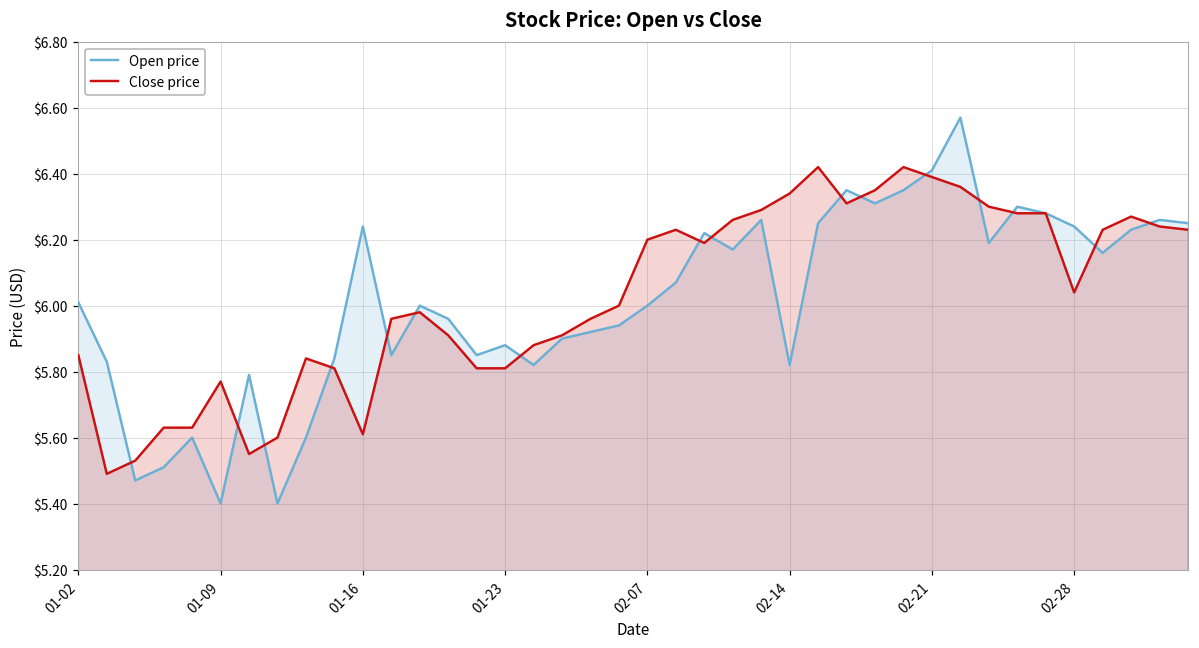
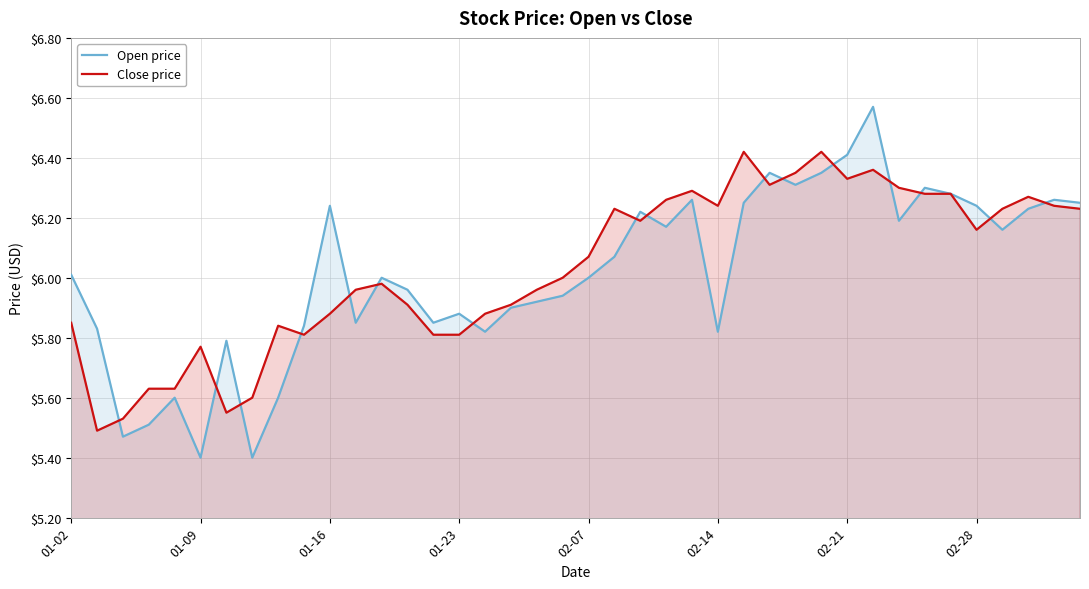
  {
    "Open price": {
      "01-02": "$6.01",
      "01-09": "$5.40",
      "01-16": "$6.24",
      "01-23": "$5.88",
      "02-07": "$6.00",
      "02-14": "$5.82",
      "02-21": "$6.41",
      "02-28": "$6.24"
    },
    "Close price": {
      "01-02": "$5.85",
      "01-09": "$5.77",
-     "01-16": "$5.61",
+     "01-16": "$5.88",
      "01-23": "$5.81",
-     "02-07": "$6.20",
-     "02-14": "$6.34",
-     "02-21": "$6.39",
-     "02-28": "$6.04"
+     "02-07": "$6.07",
+     "02-14": "$6.24",
+     "02-21": "$6.33",
+     "02-28": "$6.16"
    }
  }
